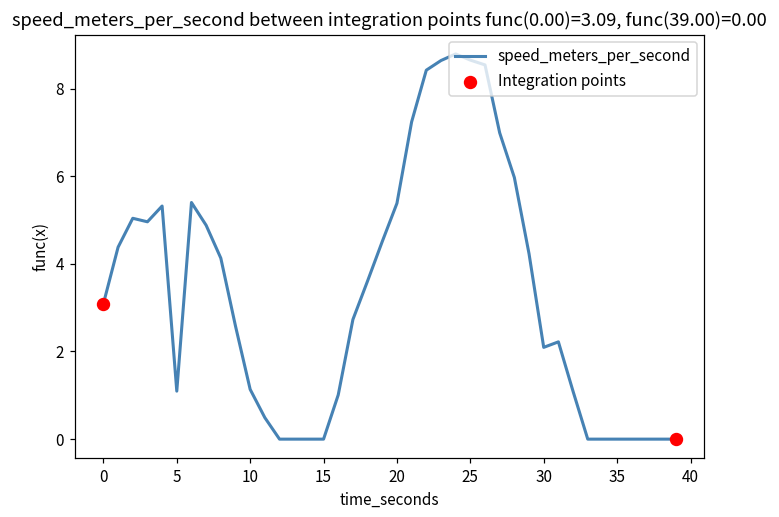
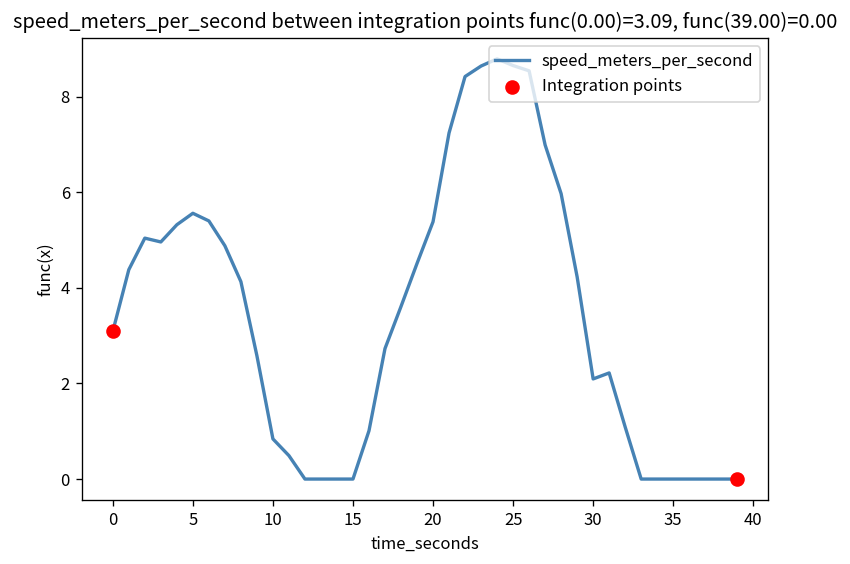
  {
    "speed_meters_per_second": {
-     "5": 1.1,
-     "10": 1.1,
+     "5": 5.6,
+     "10": 0.8,
      "15": 0.0,
      "20": 5.4,
      "30": 2.1,
      "35": 0.0
    }
  }
